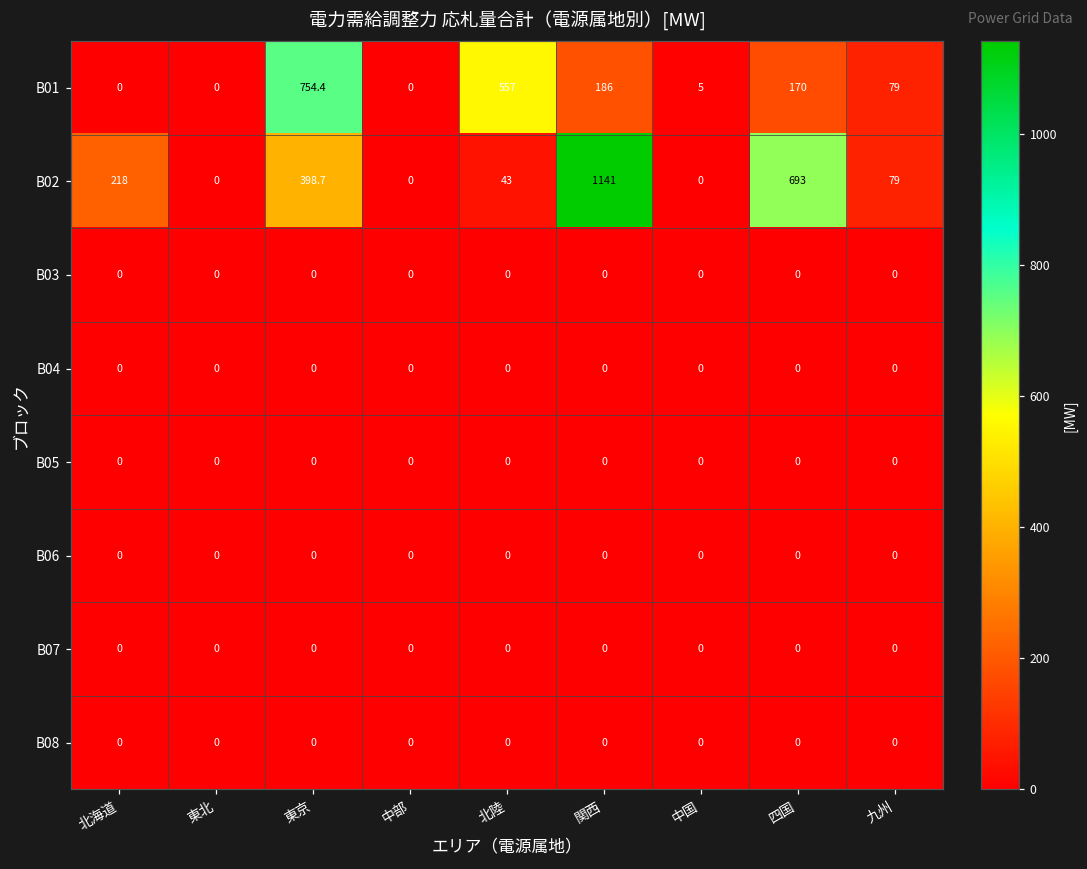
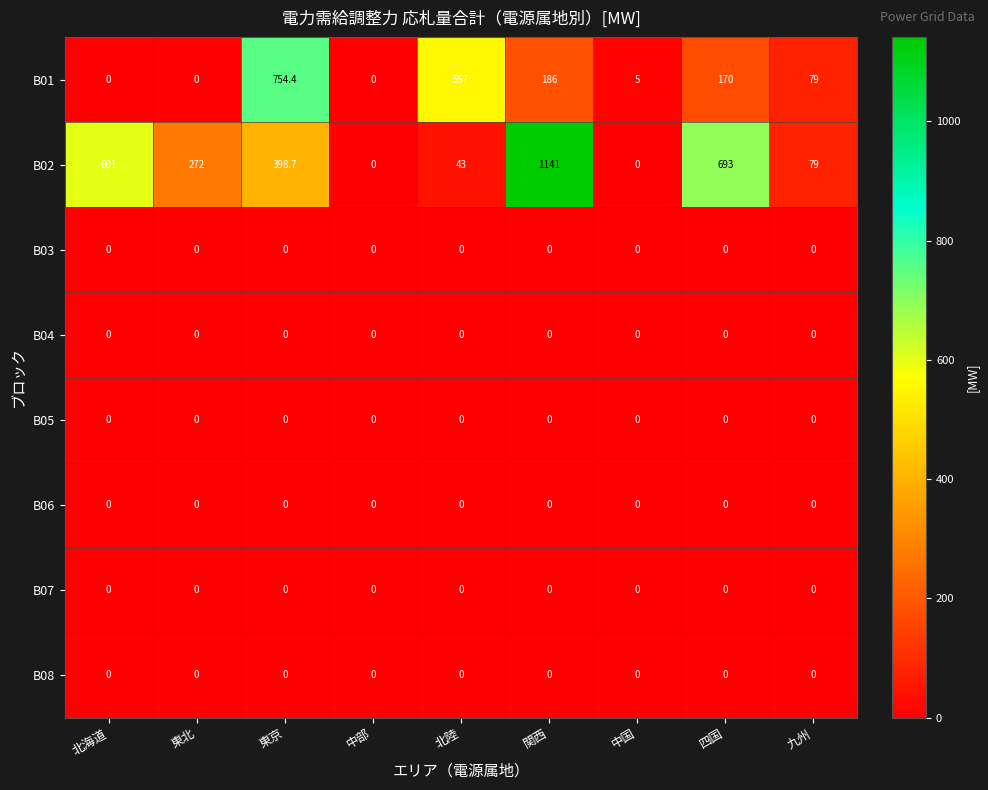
  {
    "B01": {
      "北海道": 0,
      "東北": 0,
      "東京": 754.4,
      "中部": 0,
      "北陸": 557,
      "関西": 186,
      "中国": 5,
      "四国": 170,
      "九州": 79
    },
    "B02": {
-     "北海道": 218,
-     "東北": 0,
+     "北海道": 601,
+     "東北": 272,
      "東京": 398.7,
      "中部": 0,
      "北陸": 43,
      "関西": 1141,
      "中国": 0,
      "四国": 693,
      "九州": 79
    },
    "B03": {
      "北海道": 0,
      "東北": 0,
      "東京": 0,
      "中部": 0,
      "北陸": 0,
      "関西": 0,
      "中国": 0,
      "四国": 0,
      "九州": 0
    },
    "B04": {
      "北海道": 0,
      "東北": 0,
      "東京": 0,
      "中部": 0,
      "北陸": 0,
      "関西": 0,
      "中国": 0,
      "四国": 0,
      "九州": 0
    },
    "B05": {
      "北海道": 0,
      "東北": 0,
      "東京": 0,
      "中部": 0,
      "北陸": 0,
      "関西": 0,
      "中国": 0,
      "四国": 0,
      "九州": 0
    },
    "B06": {
      "北海道": 0,
      "東北": 0,
      "東京": 0,
      "中部": 0,
      "北陸": 0,
      "関西": 0,
      "中国": 0,
      "四国": 0,
      "九州": 0
    },
    "B07": {
      "北海道": 0,
      "東北": 0,
      "東京": 0,
      "中部": 0,
      "北陸": 0,
      "関西": 0,
      "中国": 0,
      "四国": 0,
      "九州": 0
    },
    "B08": {
      "北海道": 0,
      "東北": 0,
      "東京": 0,
      "中部": 0,
      "北陸": 0,
      "関西": 0,
      "中国": 0,
      "四国": 0,
      "九州": 0
    }
  }
